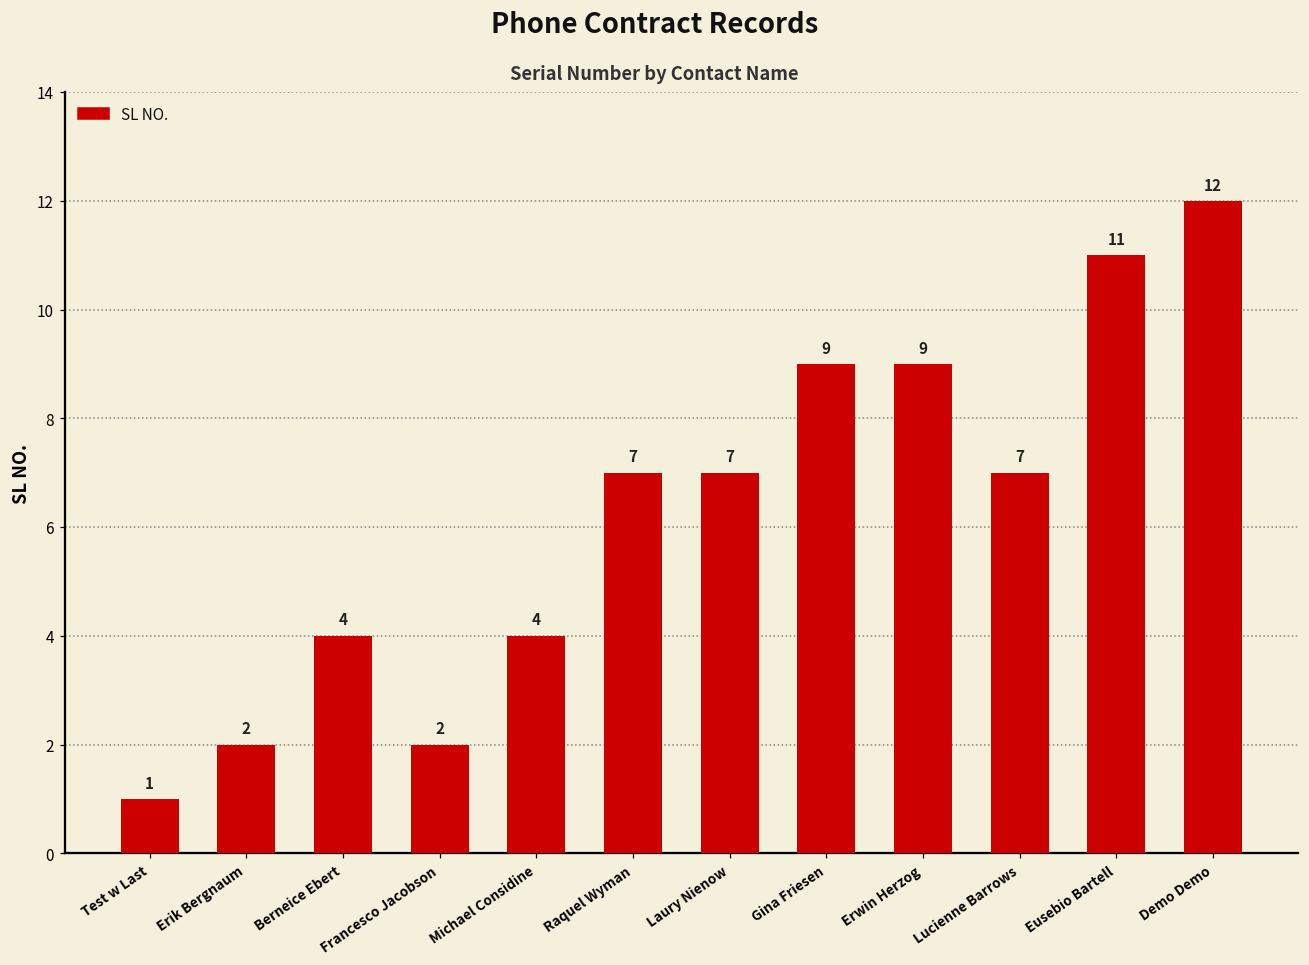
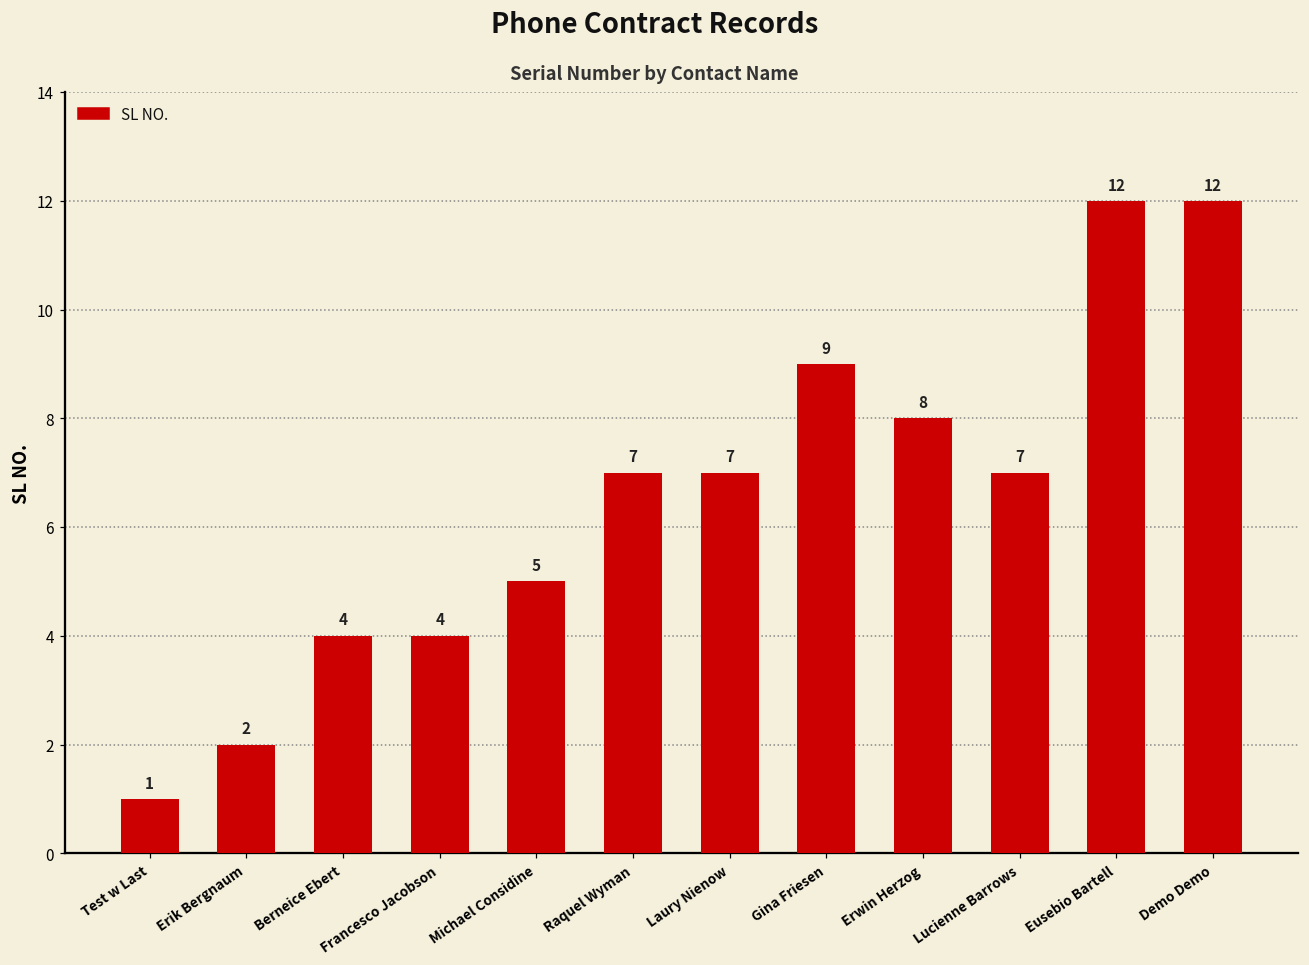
  {
    "Test w Last": 1,
    "Erik Bergnaum": 2,
    "Berneice Ebert": 4,
-   "Francesco Jacobson": 2,
-   "Michael Considine": 4,
+   "Francesco Jacobson": 4,
+   "Michael Considine": 5,
    "Raquel Wyman": 7,
    "Laury Nienow": 7,
    "Gina Friesen": 9,
-   "Erwin Herzog": 9,
+   "Erwin Herzog": 8,
    "Lucienne Barrows": 7,
-   "Eusebio Bartell": 11,
+   "Eusebio Bartell": 12,
    "Demo Demo": 12
  }
